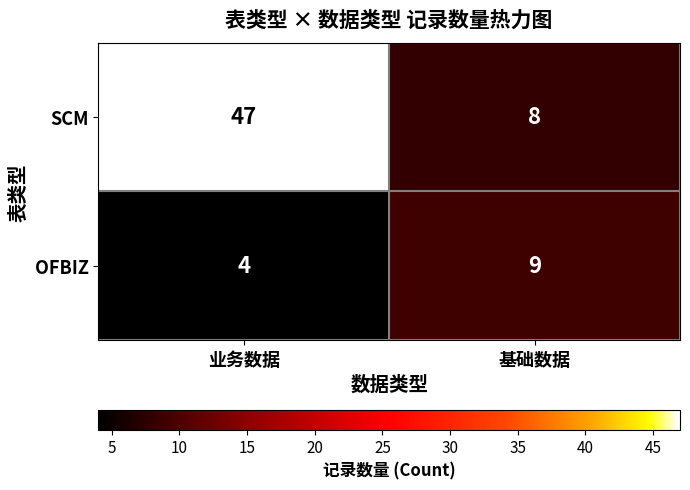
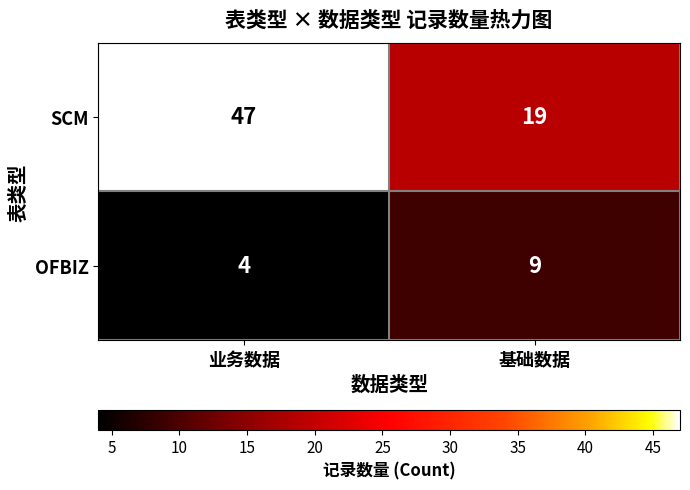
  {
    "SCM": {
      "业务数据": 47,
-     "基础数据": 8
+     "基础数据": 19
    },
    "OFBIZ": {
      "业务数据": 4,
      "基础数据": 9
    }
  }
